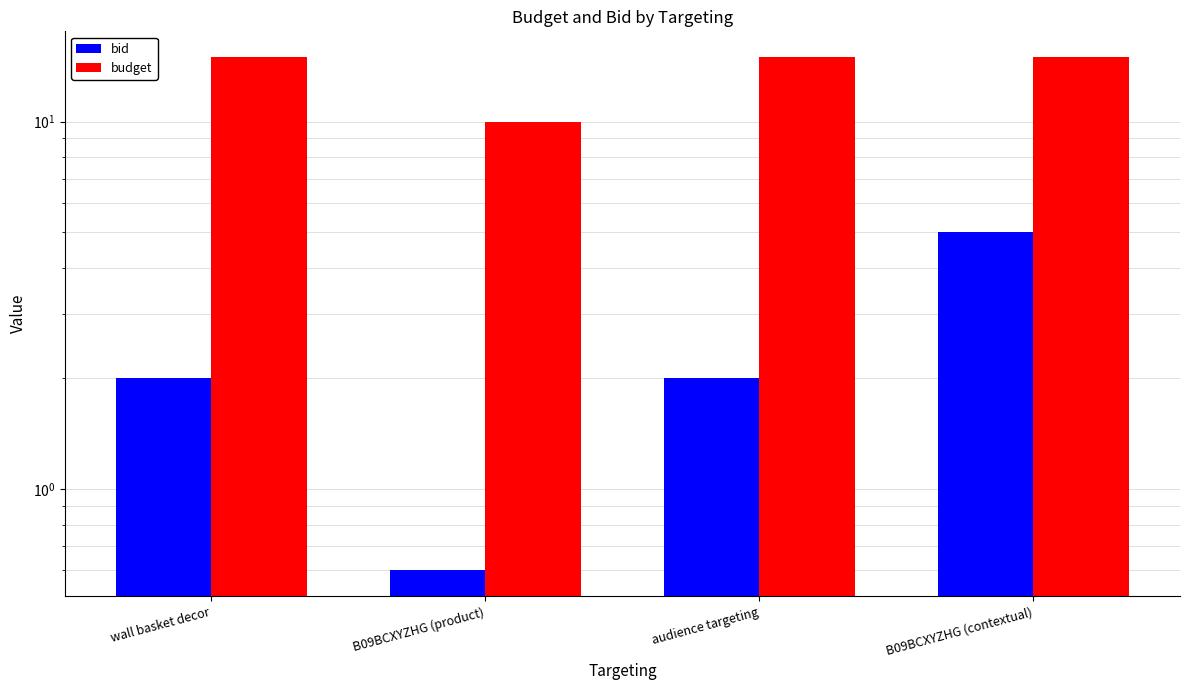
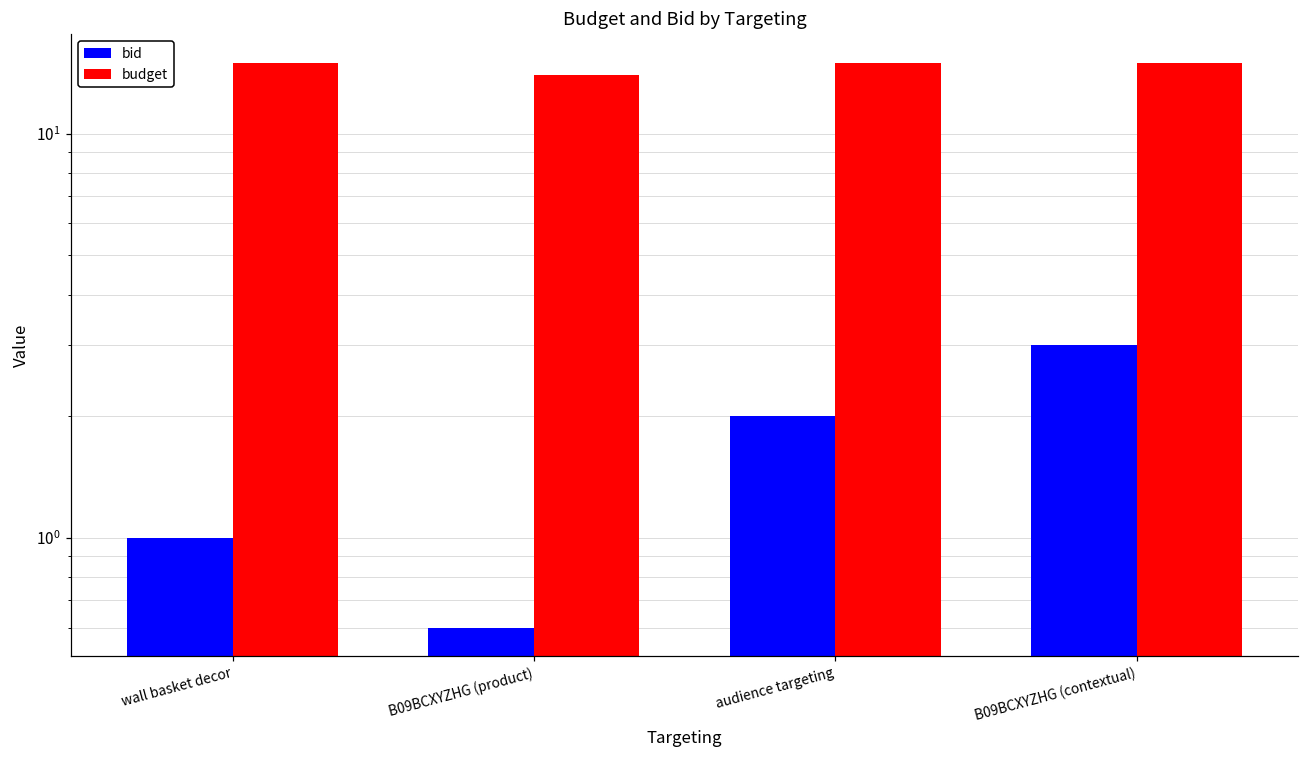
  {
    "bid": {
-     "wall basket decor": 2,
+     "wall basket decor": 1,
      "B09BCXYZHG (product)": 0.60,
      "audience targeting": 2,
-     "B09BCXYZHG (contextual)": 5
+     "B09BCXYZHG (contextual)": 3
    },
    "budget": {
      "wall basket decor": 15,
-     "B09BCXYZHG (product)": 10,
+     "B09BCXYZHG (product)": 14,
      "audience targeting": 15,
      "B09BCXYZHG (contextual)": 15
    }
  }
